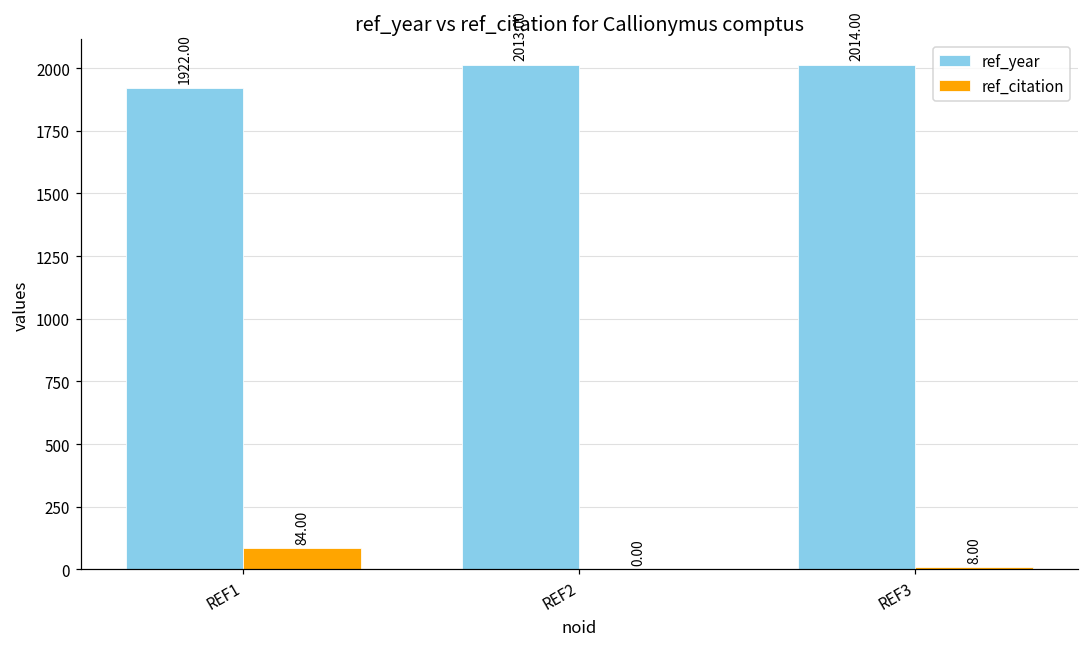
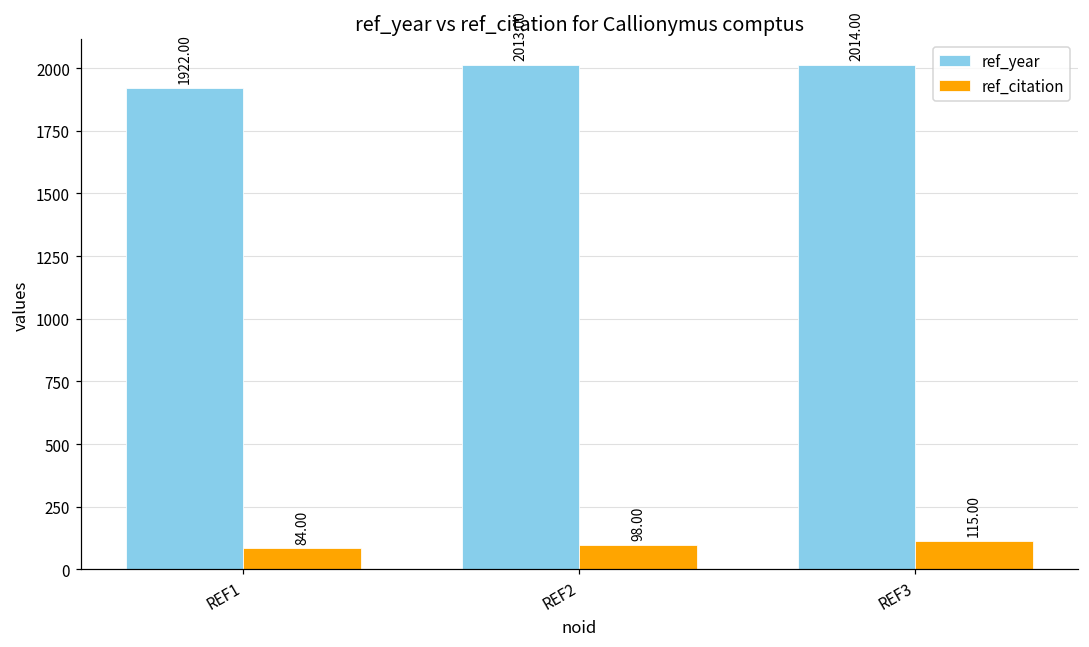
  {
    "ref_year": {
      "REF1": 1922.00,
      "REF2": 2013.00,
      "REF3": 2014.00
    },
    "ref_citation": {
      "REF1": 84.00,
-     "REF2": 0.00,
-     "REF3": 8.00
+     "REF2": 98.00,
+     "REF3": 115.00
    }
  }
